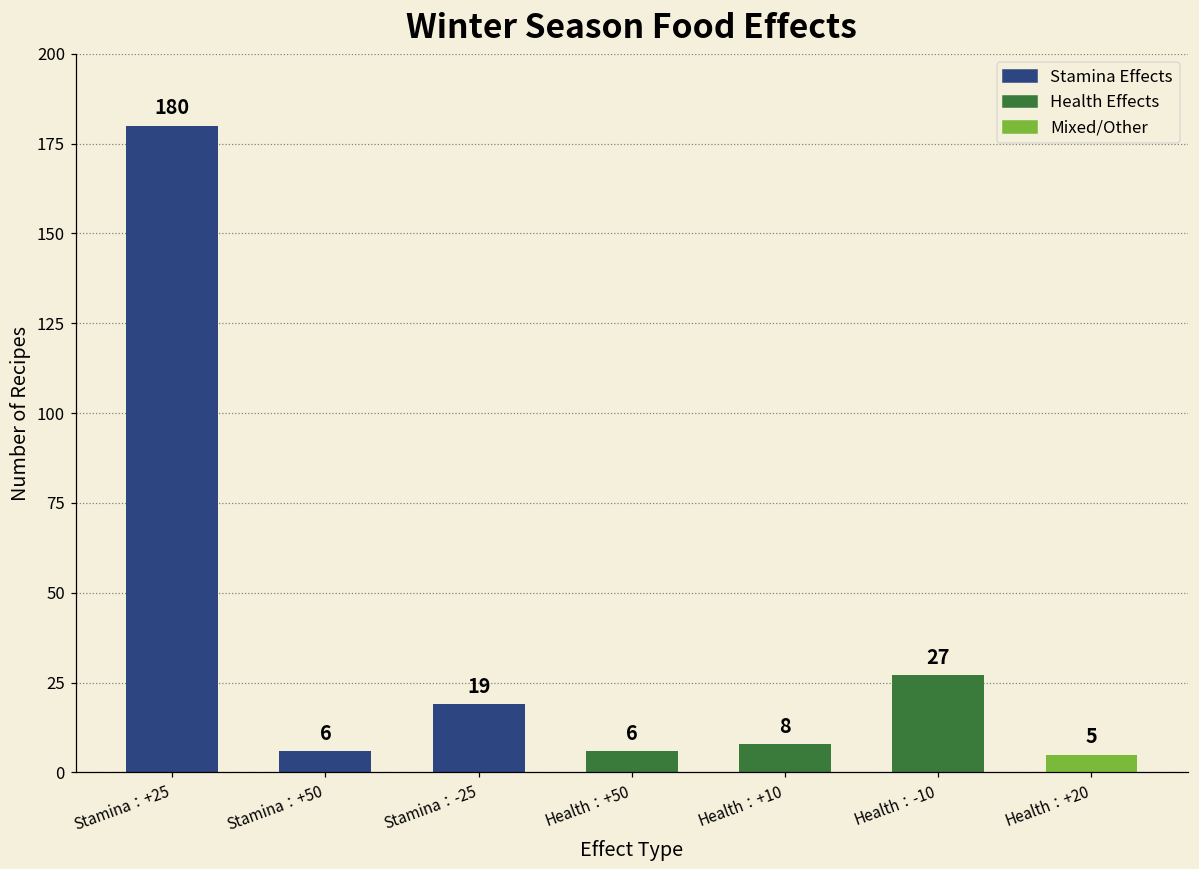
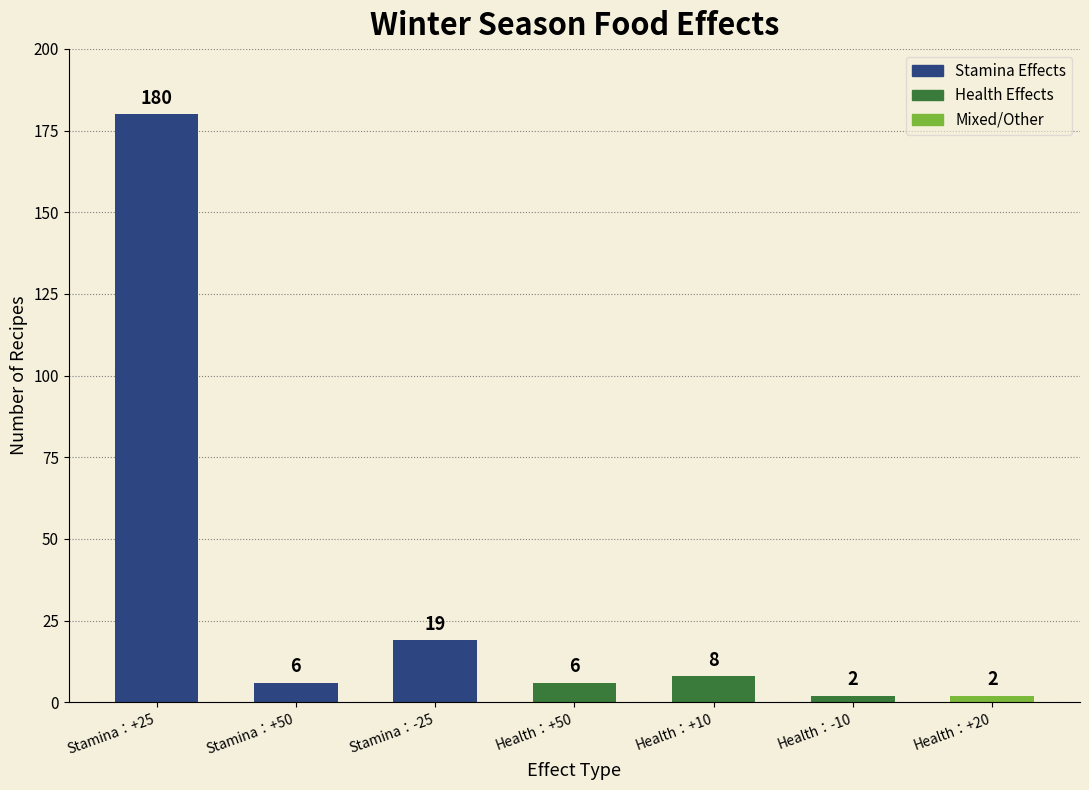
  {
    "Stamina：+25": 180,
    "Stamina：+50": 6,
    "Stamina：-25": 19,
    "Health：+50": 6,
    "Health：+10": 8,
-   "Health：-10": 27,
-   "Health：+20": 5
+   "Health：-10": 2,
+   "Health：+20": 2
  }
